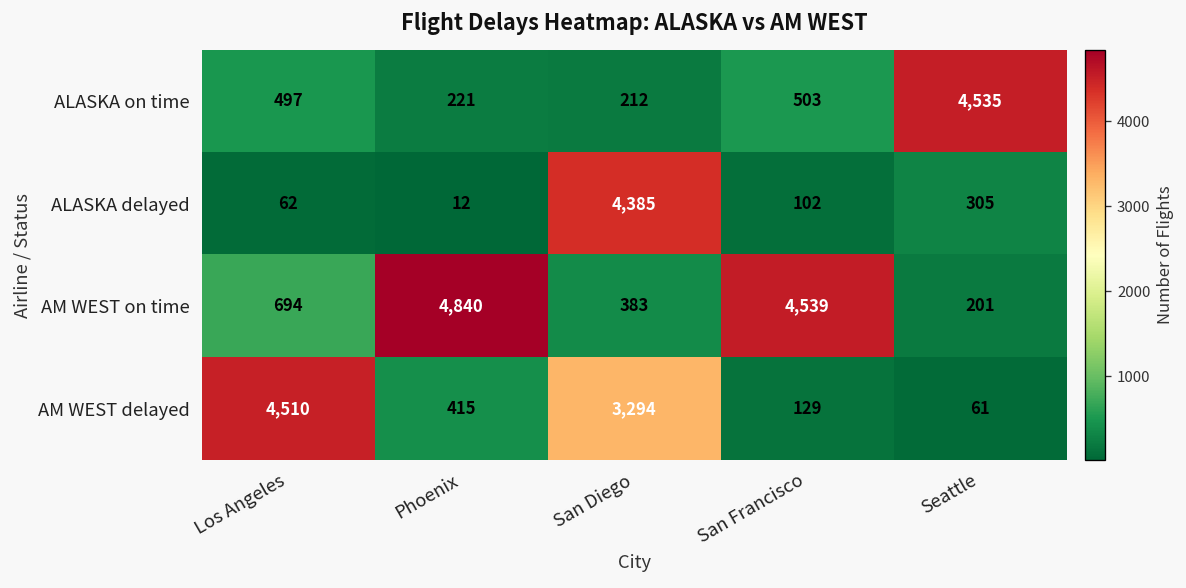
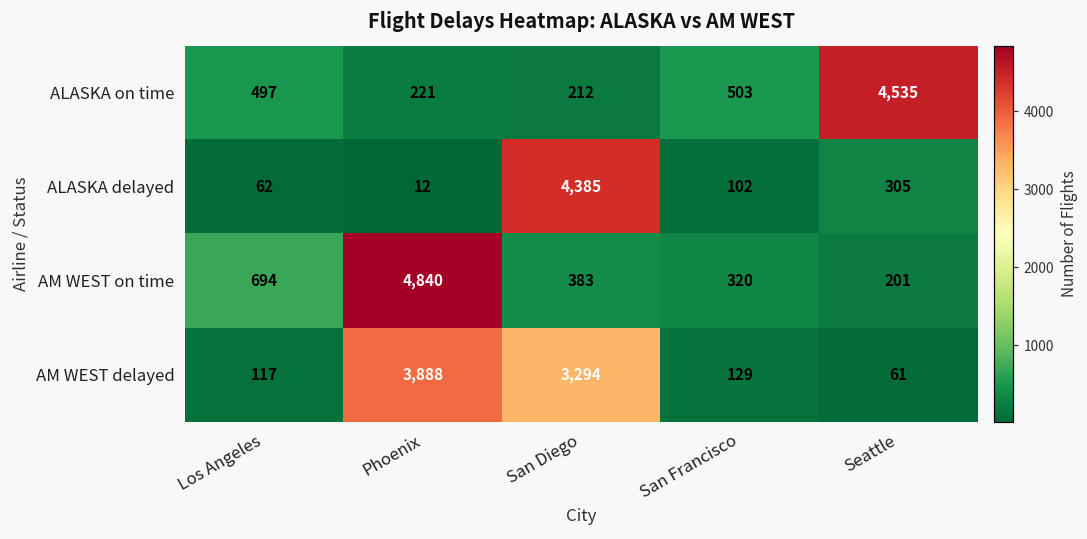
  {
    "ALASKA on time": {
      "Los Angeles": "497",
      "Phoenix": "221",
      "San Diego": "212",
      "San Francisco": "503",
      "Seattle": "4,535"
    },
    "ALASKA delayed": {
      "Los Angeles": "62",
      "Phoenix": "12",
      "San Diego": "4,385",
      "San Francisco": "102",
      "Seattle": "305"
    },
    "AM WEST on time": {
      "Los Angeles": "694",
      "Phoenix": "4,840",
      "San Diego": "383",
-     "San Francisco": "4,539",
+     "San Francisco": "320",
      "Seattle": "201"
    },
    "AM WEST delayed": {
-     "Los Angeles": "4,510",
-     "Phoenix": "415",
+     "Los Angeles": "117",
+     "Phoenix": "3,888",
      "San Diego": "3,294",
      "San Francisco": "129",
      "Seattle": "61"
    }
  }
